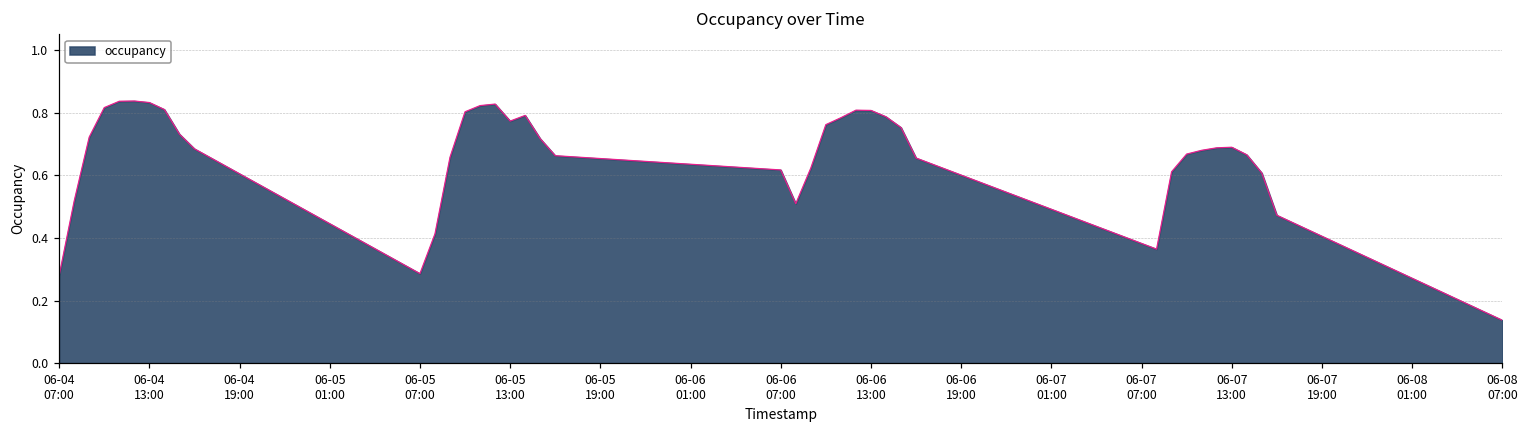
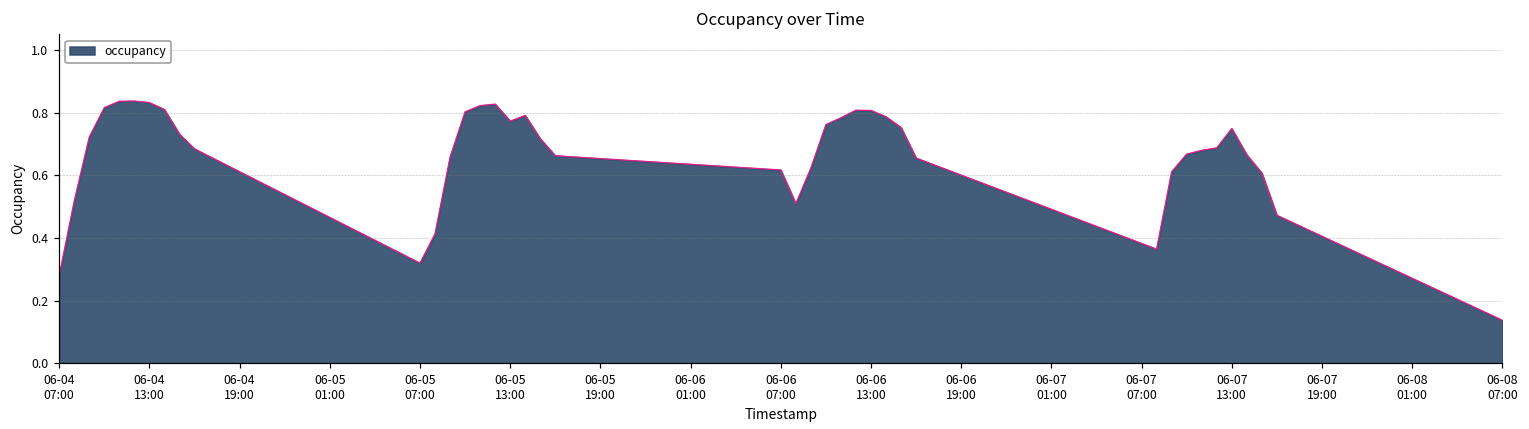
  {
    "06-04 07:00": 0.28,
    "06-04 13:00": 0.83,
-   "06-05 07:00": 0.29,
+   "06-05 07:00": 0.32,
    "06-05 13:00": 0.77,
    "06-06 07:00": 0.62,
    "06-06 13:00": 0.81,
-   "06-07 13:00": 0.69,
+   "06-07 13:00": 0.75,
    "06-08 07:00": 0.14
  }
